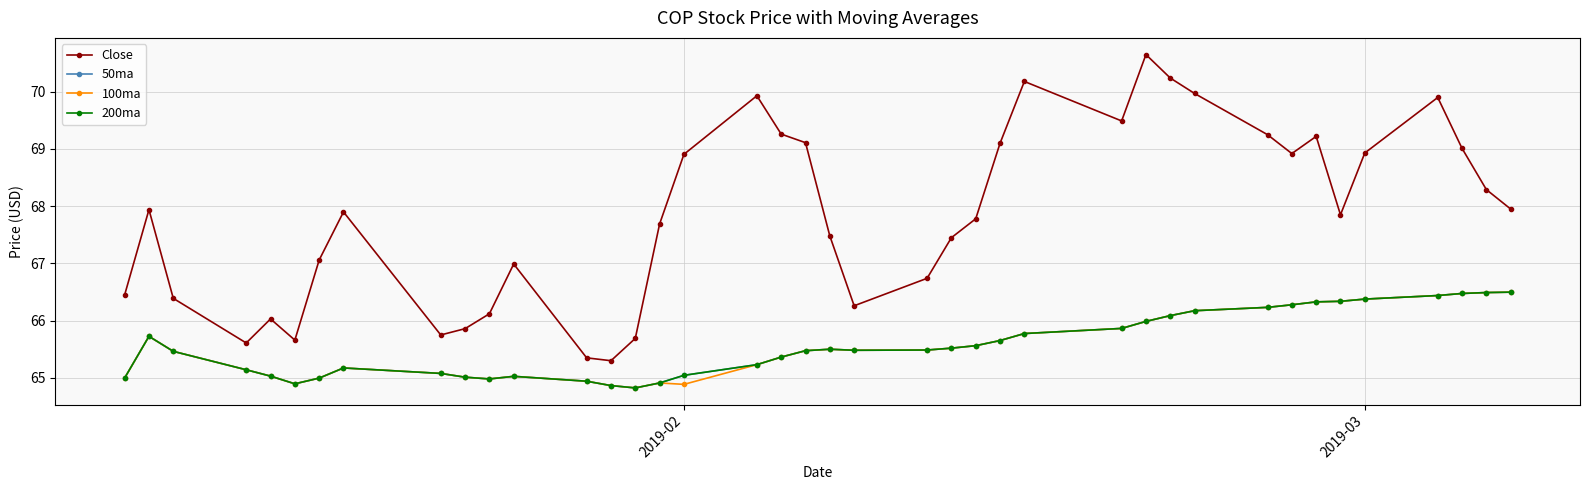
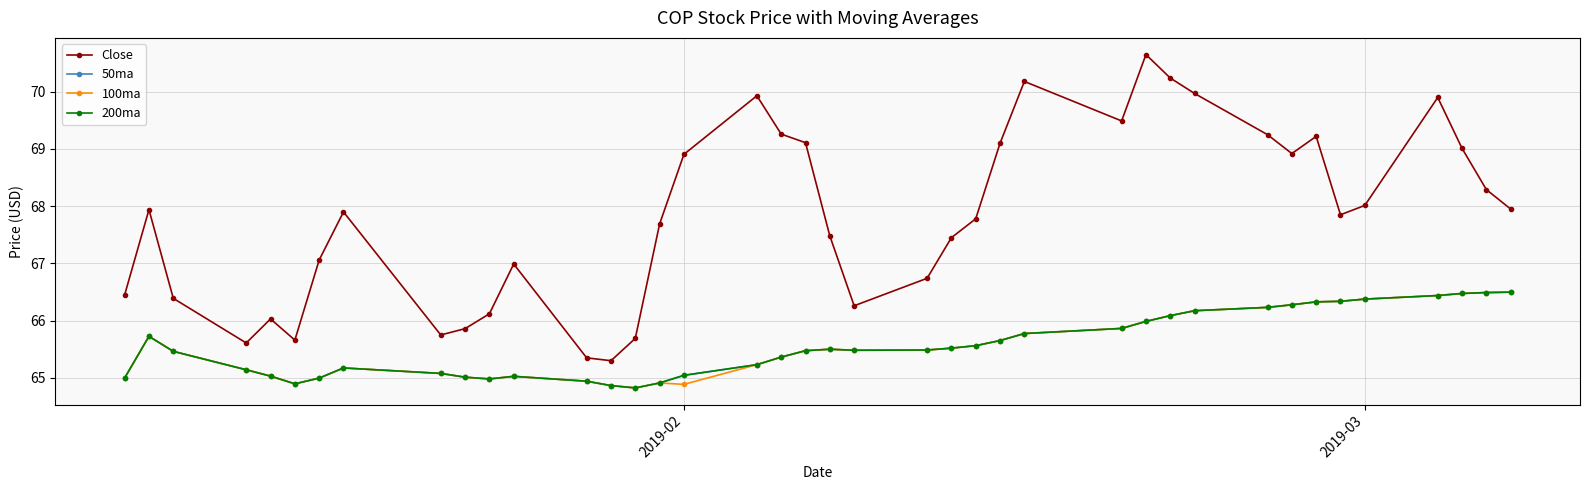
  {
    "Close": {
      "2019-02": 68.9,
-     "2019-03": 68.9
+     "2019-03": 68.0
    },
    "200ma": {
      "2019-02": 65.0
    },
    "100ma": {
      "2019-02": 64.9
    }
  }
